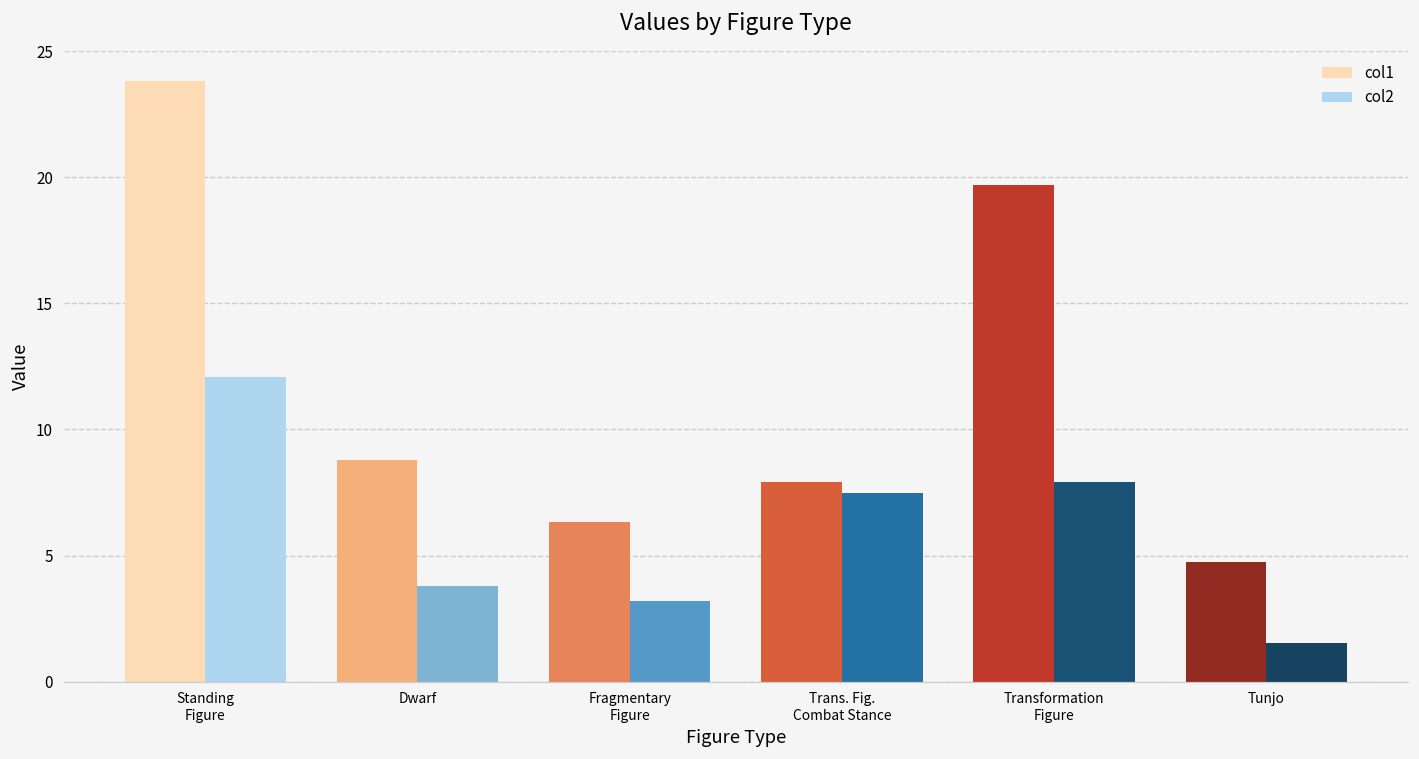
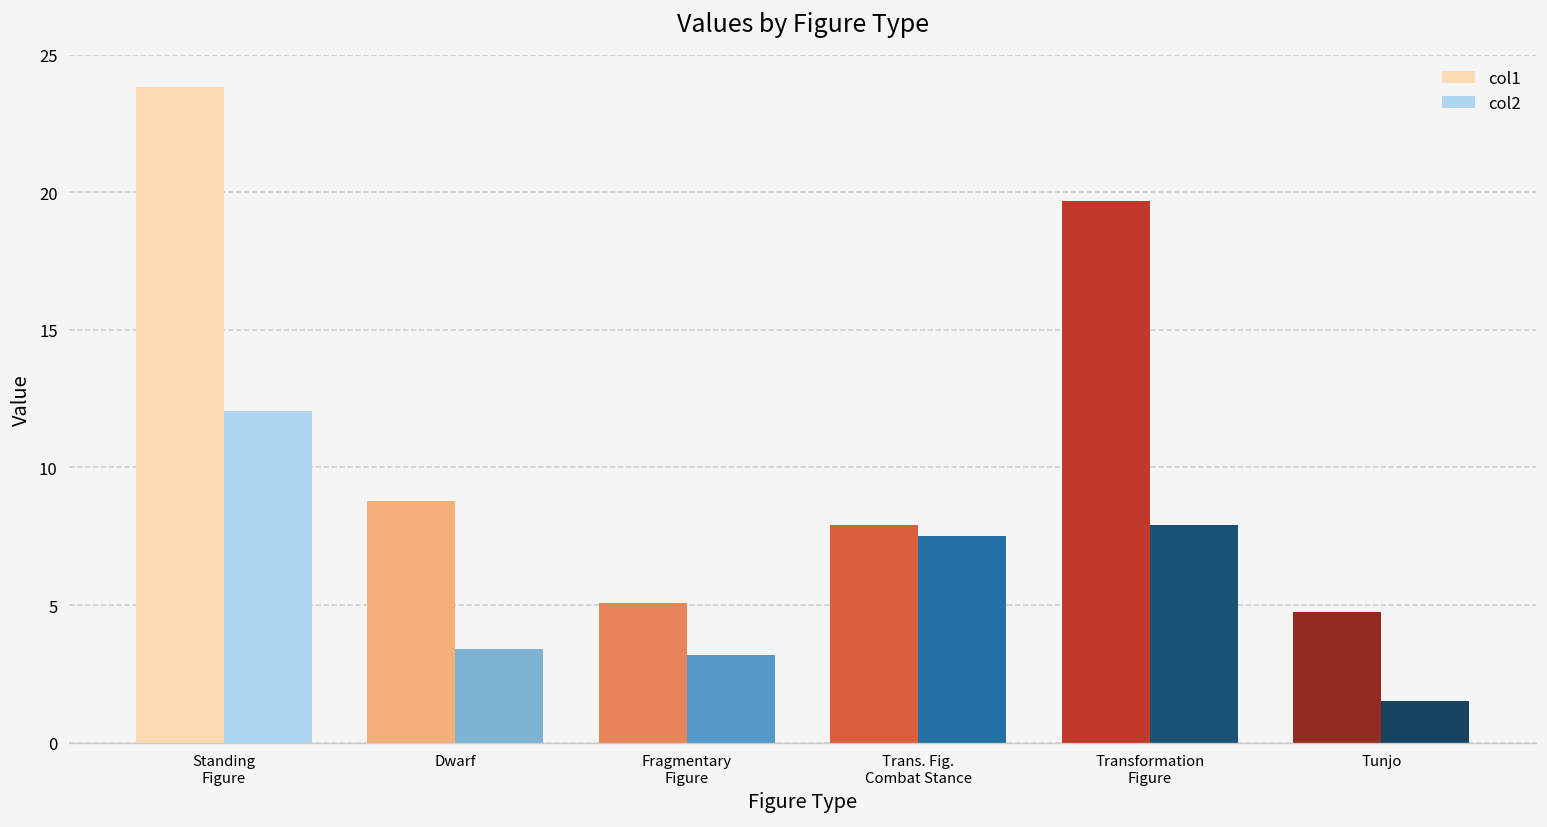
  {
    "col1": {
      "Standing Figure": 23.8,
      "Dwarf": 8.8,
-     "Fragmentary Figure": 6.3,
+     "Fragmentary Figure": 5.1,
      "Trans. Fig. Combat Stance": 7.9,
      "Transformation Figure": 19.7,
      "Tunjo": 4.8
    },
    "col2": {
      "Standing Figure": 12.1,
-     "Dwarf": 3.8,
+     "Dwarf": 3.4,
      "Fragmentary Figure": 3.2,
      "Trans. Fig. Combat Stance": 7.5,
      "Transformation Figure": 7.9,
      "Tunjo": 1.5
    }
  }
